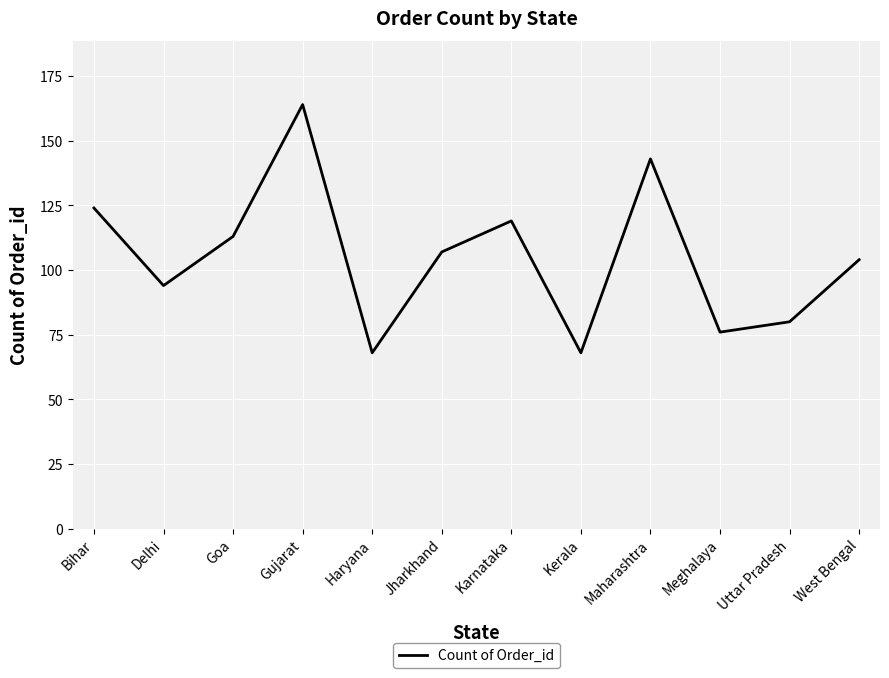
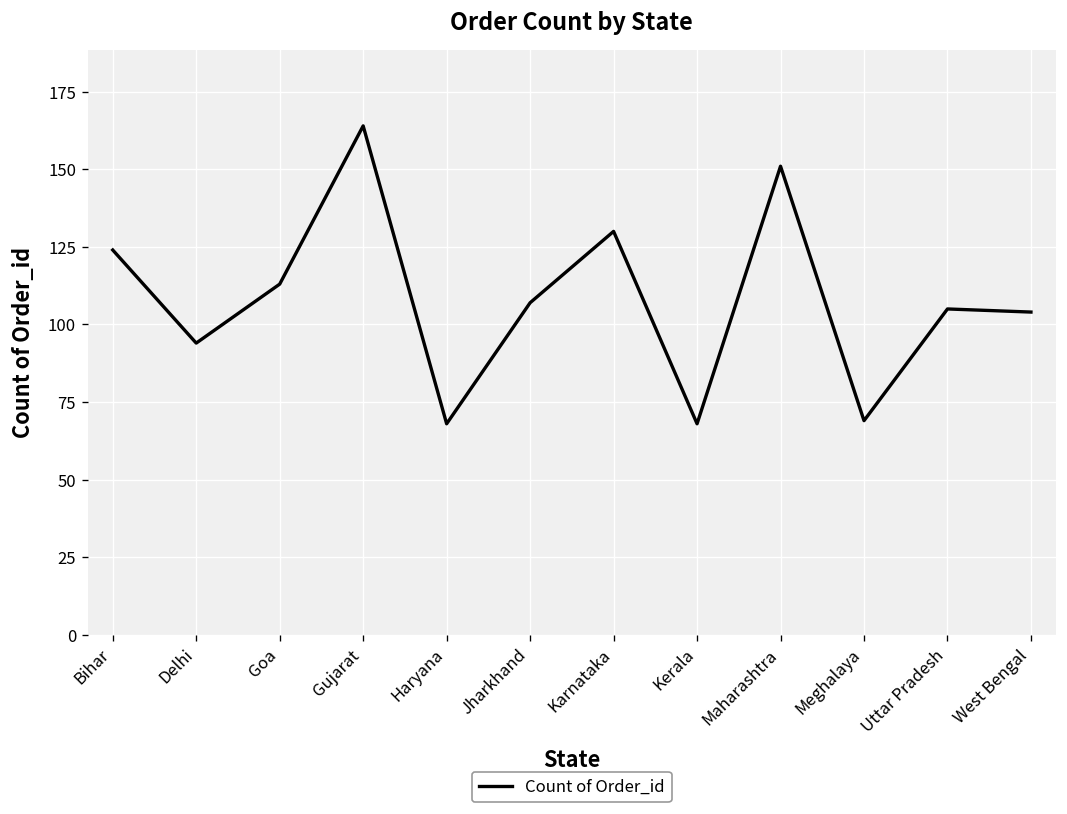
  {
    "Bihar": 124,
    "Delhi": 94,
    "Goa": 113,
    "Gujarat": 164,
    "Haryana": 68,
    "Jharkhand": 107,
-   "Karnataka": 119,
+   "Karnataka": 130,
    "Kerala": 68,
-   "Maharashtra": 143,
-   "Meghalaya": 76,
-   "Uttar Pradesh": 80,
+   "Maharashtra": 151,
+   "Meghalaya": 69,
+   "Uttar Pradesh": 105,
    "West Bengal": 104
  }
